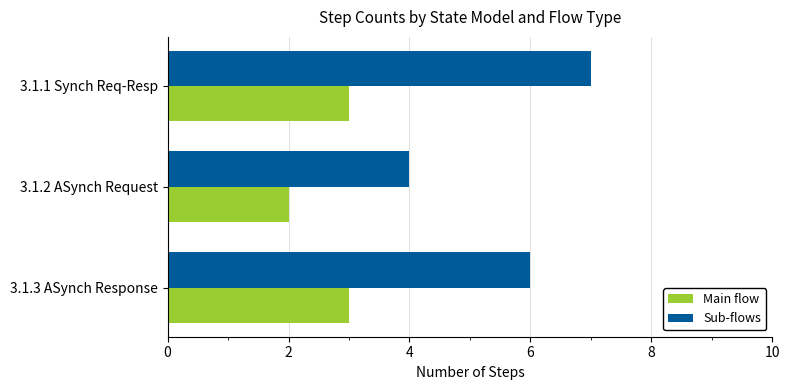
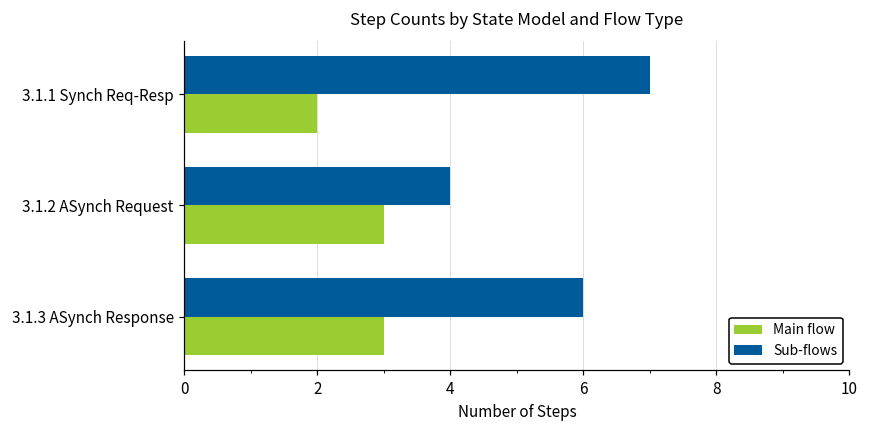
  {
    "Main flow": {
-     "3.1.1 Synch Req-Resp": 3,
-     "3.1.2 ASynch Request": 2,
+     "3.1.1 Synch Req-Resp": 2,
+     "3.1.2 ASynch Request": 3,
      "3.1.3 ASynch Response": 3
    },
    "Sub-flows": {
      "3.1.1 Synch Req-Resp": 7,
      "3.1.2 ASynch Request": 4,
      "3.1.3 ASynch Response": 6
    }
  }
